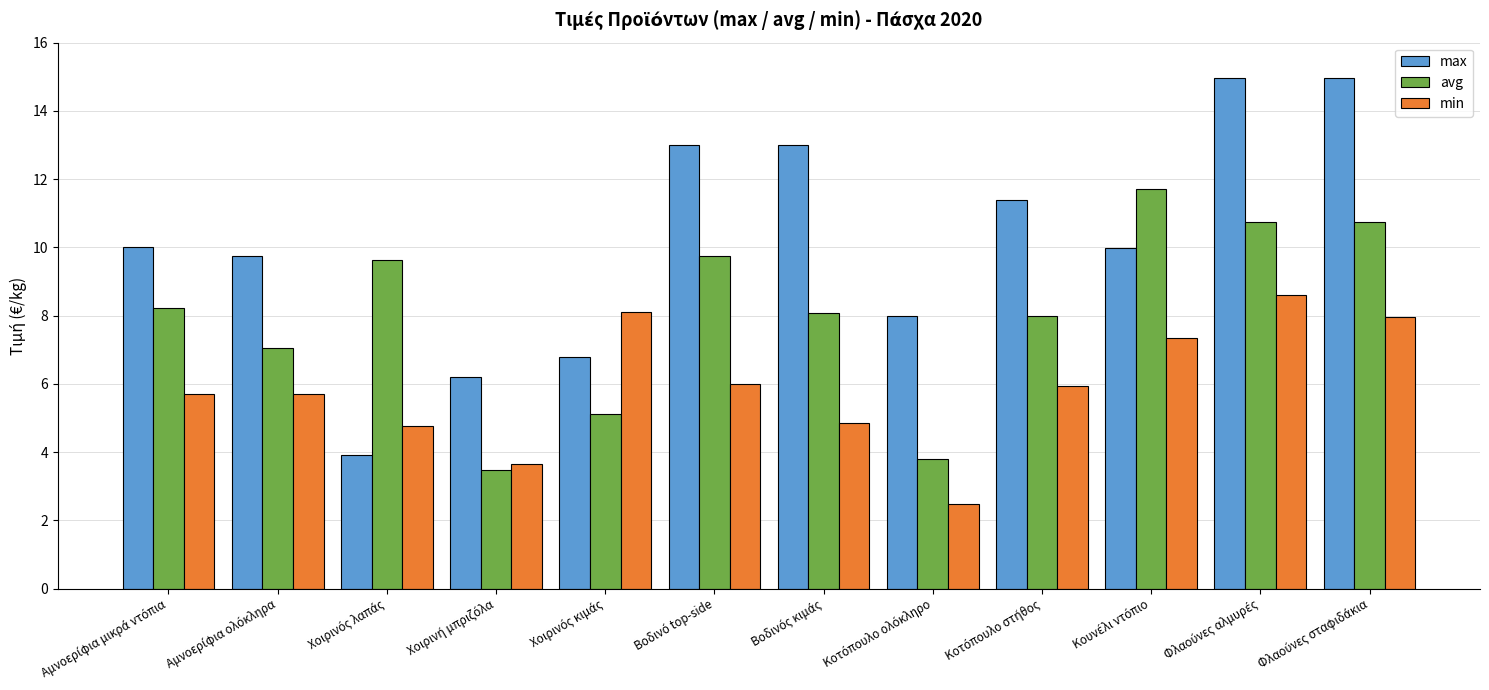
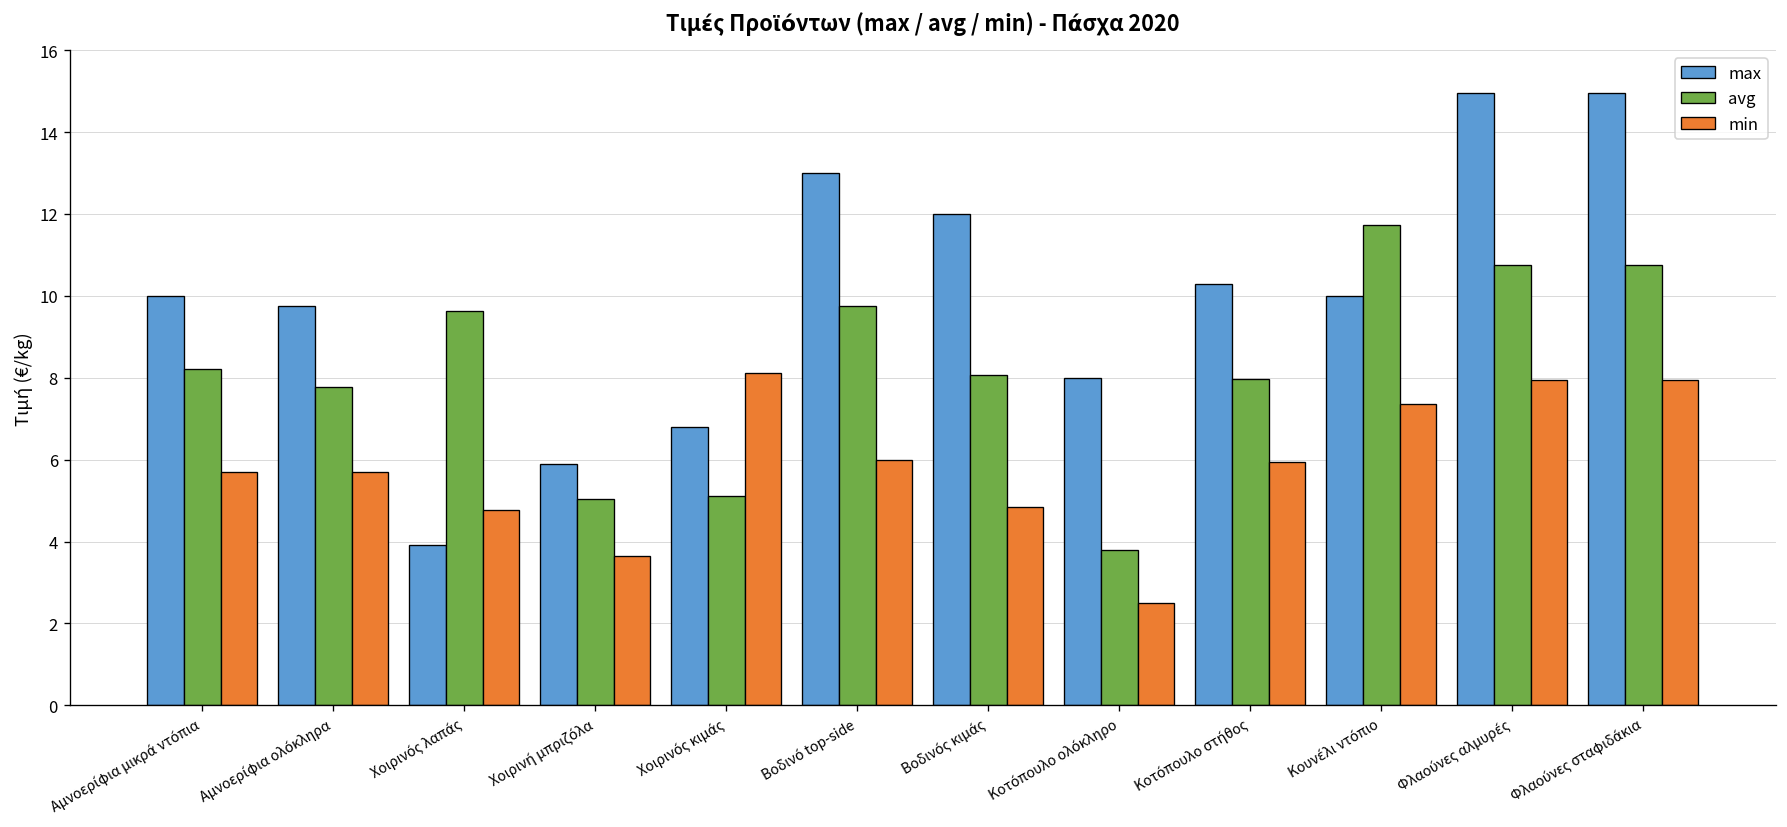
  {
    "max": {
      "Αμνοερίφια μικρά ντόπια": 10.0,
      "Αμνοερίφια ολόκληρα": 9.8,
      "Χοιρινός λαπάς": 3.9,
-     "Χοιρινή μπριζόλα": 6.2,
+     "Χοιρινή μπριζόλα": 5.9,
      "Χοιρινός κιμάς": 6.8,
      "Βοδινό top-side": 13.0,
-     "Βοδινός κιμάς": 13,
+     "Βοδινός κιμάς": 12,
      "Κοτόπουλο ολόκληρο": 8.0,
-     "Κοτόπουλο στήθος": 11.4,
+     "Κοτόπουλο στήθος": 10.3,
      "Κουνέλι ντόπιο": 10.0,
      "Φλαούνες αλμυρές": 15.0,
      "Φλαούνες σταφιδάκια": 15.0
    },
    "avg": {
      "Αμνοερίφια μικρά ντόπια": 8.2,
-     "Αμνοερίφια ολόκληρα": 7.0,
+     "Αμνοερίφια ολόκληρα": 7.8,
      "Χοιρινός λαπάς": 9.6,
-     "Χοιρινή μπριζόλα": 3.5,
+     "Χοιρινή μπριζόλα": 5.1,
      "Χοιρινός κιμάς": 5.1,
      "Βοδινό top-side": 9.7,
      "Βοδινός κιμάς": 8.1,
      "Κοτόπουλο ολόκληρο": 3.8,
      "Κοτόπουλο στήθος": 8.0,
      "Κουνέλι ντόπιο": 11.7,
      "Φλαούνες αλμυρές": 10.8,
      "Φλαούνες σταφιδάκια": 10.8
    },
    "min": {
      "Αμνοερίφια μικρά ντόπια": 5.7,
      "Αμνοερίφια ολόκληρα": 5.7,
      "Χοιρινός λαπάς": 4.8,
      "Χοιρινή μπριζόλα": 3.7,
      "Χοιρινός κιμάς": 8.1,
      "Βοδινό top-side": 6.0,
      "Βοδινός κιμάς": 4.9,
      "Κοτόπουλο ολόκληρο": 2.5,
      "Κοτόπουλο στήθος": 6.0,
      "Κουνέλι ντόπιο": 7.4,
-     "Φλαούνες αλμυρές": 8.6,
+     "Φλαούνες αλμυρές": 8.0,
      "Φλαούνες σταφιδάκια": 8.0
    }
  }
